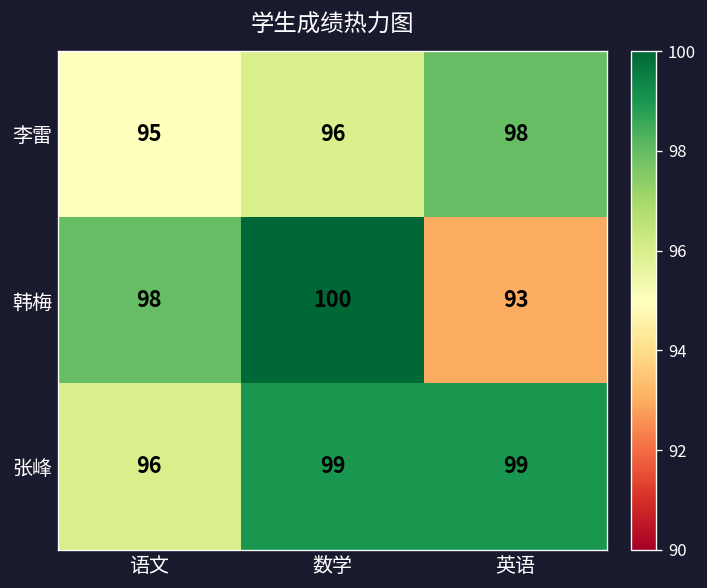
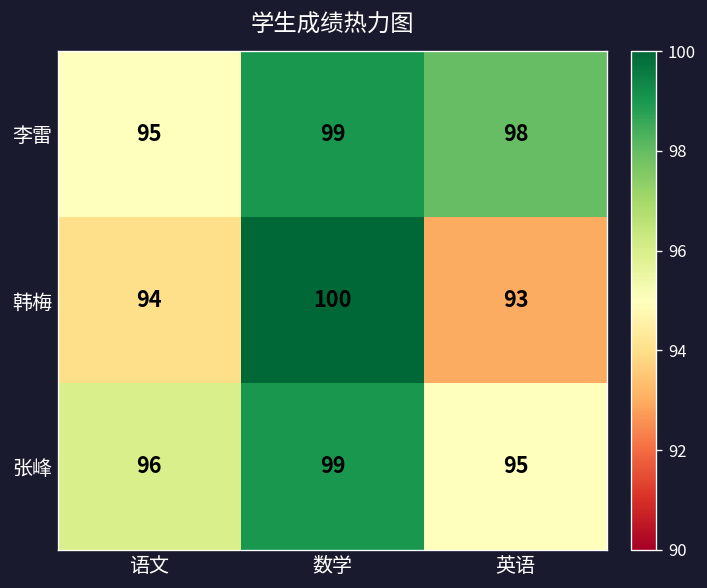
  {
    "李雷": {
      "语文": 95,
-     "数学": 96,
+     "数学": 99,
      "英语": 98
    },
    "韩梅": {
-     "语文": 98,
+     "语文": 94,
      "数学": 100,
      "英语": 93
    },
    "张峰": {
      "语文": 96,
      "数学": 99,
-     "英语": 99
+     "英语": 95
    }
  }
